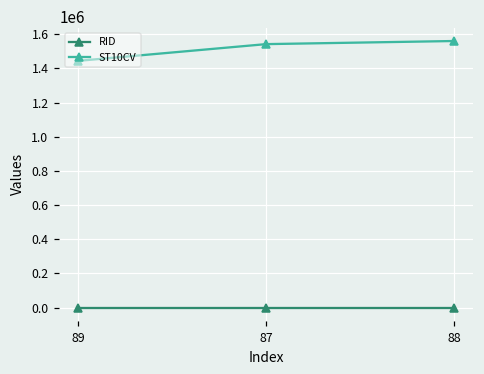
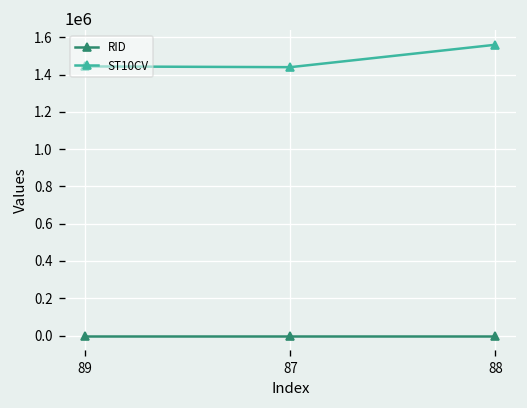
  {
    "RID": {
      "89": 0,
      "87": 0,
      "88": 0
    },
    "ST10CV": {
-     "87": 1540000,
+     "87": 1440000,
      "88": 1560000
    }
  }
